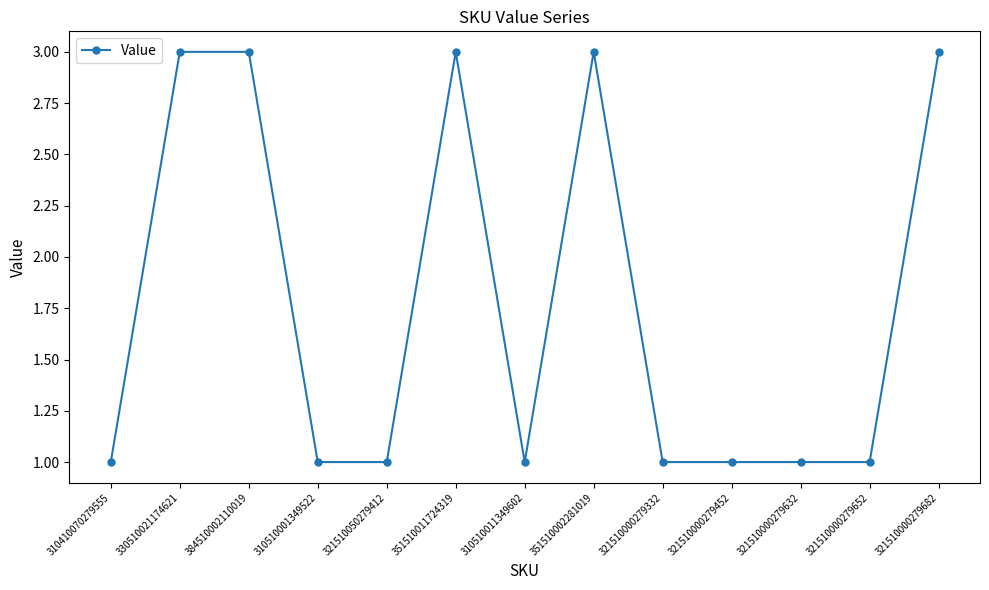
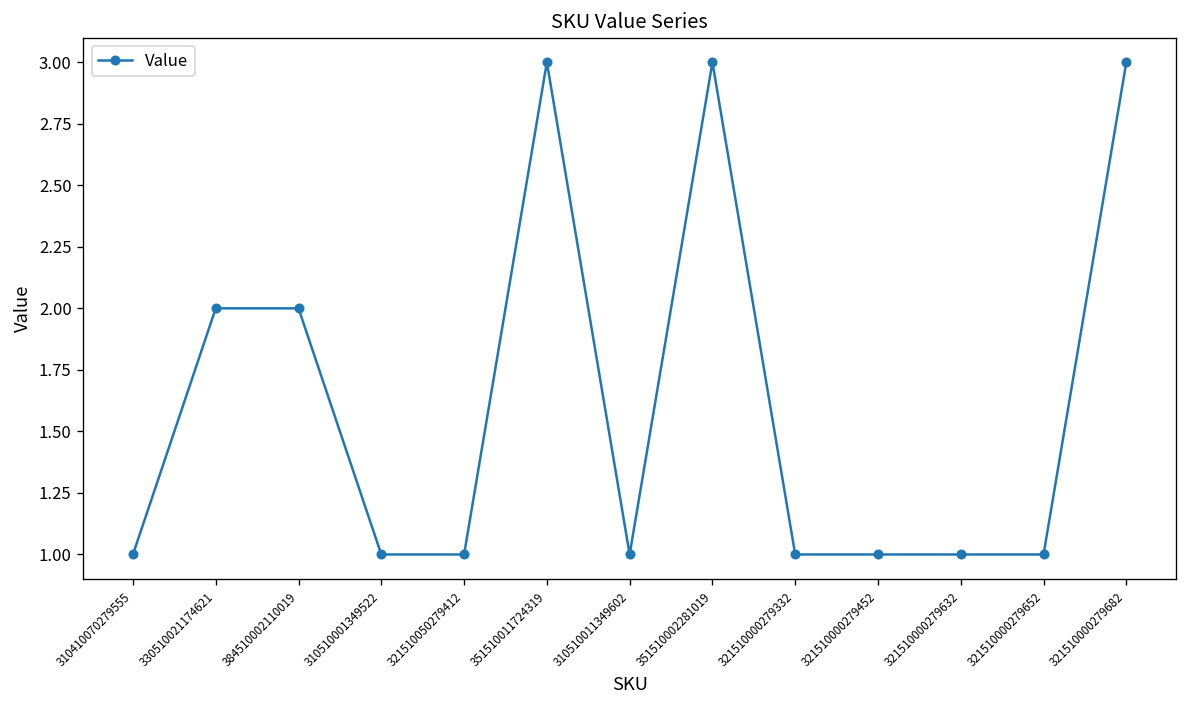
  {
    "310410070279555": 1,
-   "330510021174621": 3,
-   "384510002110019": 3,
+   "330510021174621": 2,
+   "384510002110019": 2,
    "310510001349522": 1,
    "321510050279412": 1,
    "351510011724319": 3,
    "310510011349602": 1,
    "351510002281019": 3,
    "321510000279332": 1,
    "321510000279452": 1,
    "321510000279632": 1,
    "321510000279652": 1,
    "321510000279682": 3
  }
